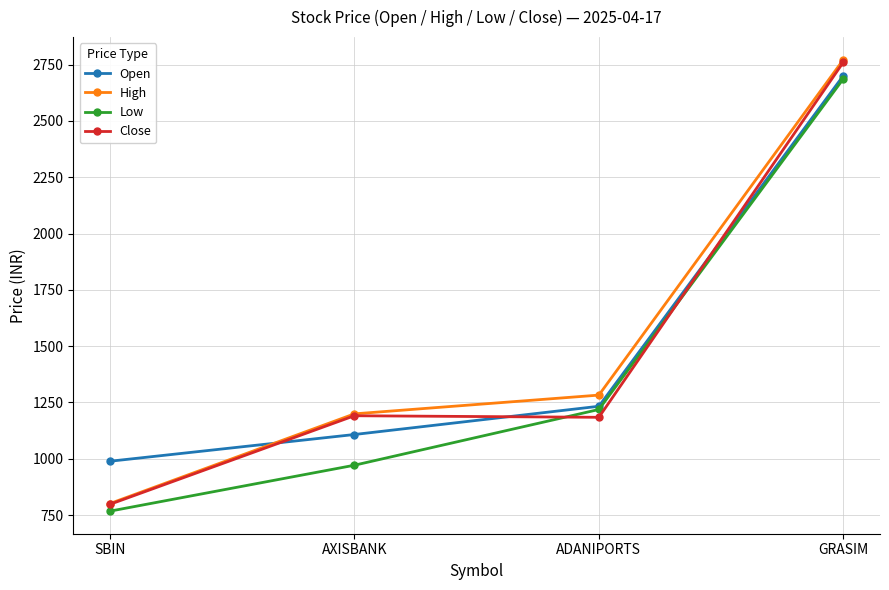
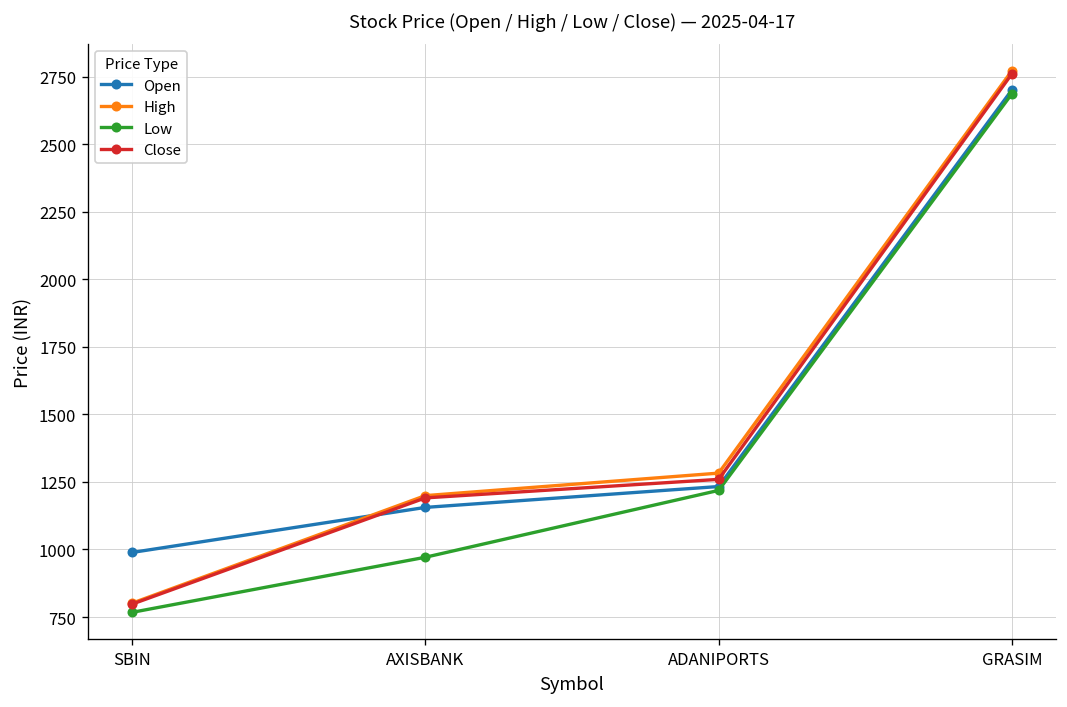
  {
    "Open": {
      "SBIN": 990,
-     "AXISBANK": 1110,
+     "AXISBANK": 1160,
      "ADANIPORTS": 1230,
      "GRASIM": 2700
    },
    "High": {
      "ADANIPORTS": 1280
    },
    "Low": {
      "SBIN": 770,
      "AXISBANK": 970,
      "ADANIPORTS": 1220,
      "GRASIM": 2690
    },
    "Close": {
-     "ADANIPORTS": 1180
+     "ADANIPORTS": 1260
    }
  }
